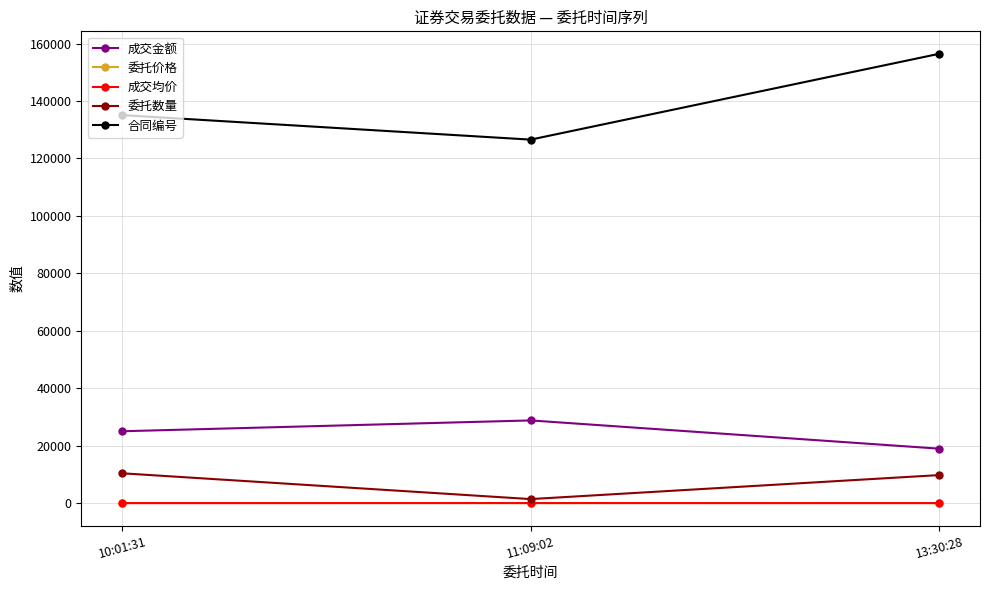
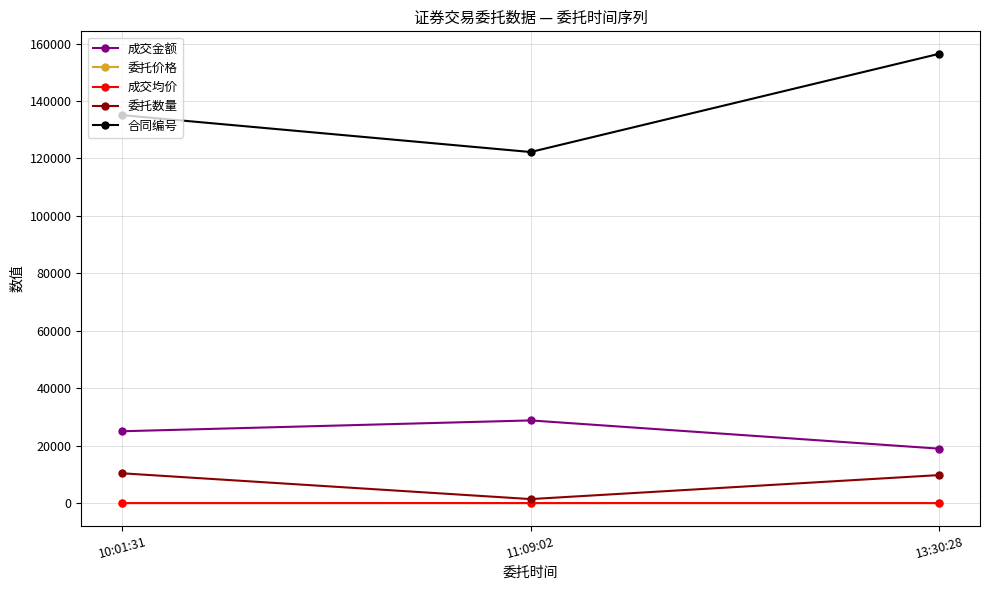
  {
    "成交金额": {
      "10:01:31": 25000,
      "11:09:02": 29000,
      "13:30:28": 19000
    },
    "成交均价": {
      "10:01:31": 0,
      "11:09:02": 0,
      "13:30:28": 0
    },
    "委托数量": {
      "10:01:31": 10000,
      "11:09:02": 1000,
      "13:30:28": 10000
    },
    "合同编号": {
-     "11:09:02": 127000,
+     "11:09:02": 122000,
      "13:30:28": 156000
    }
  }
